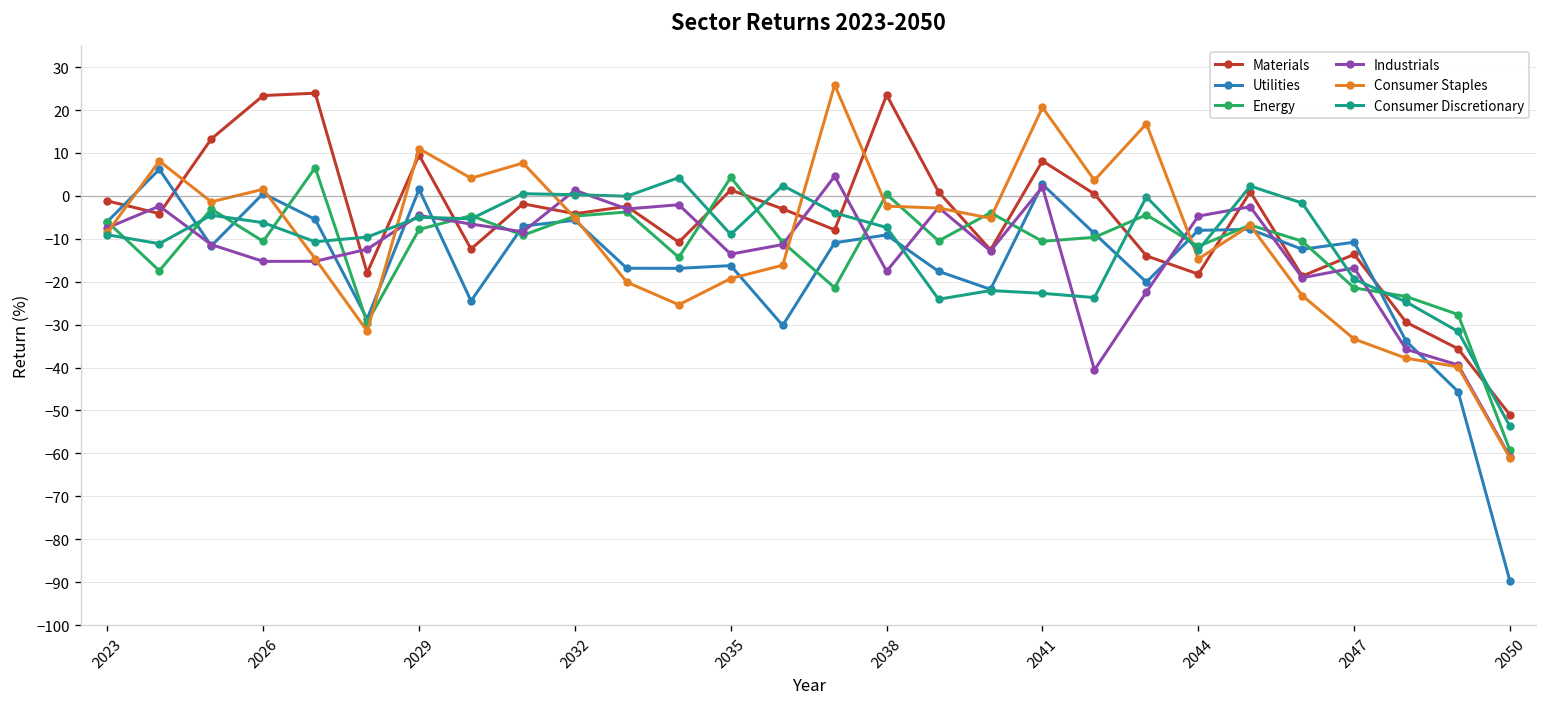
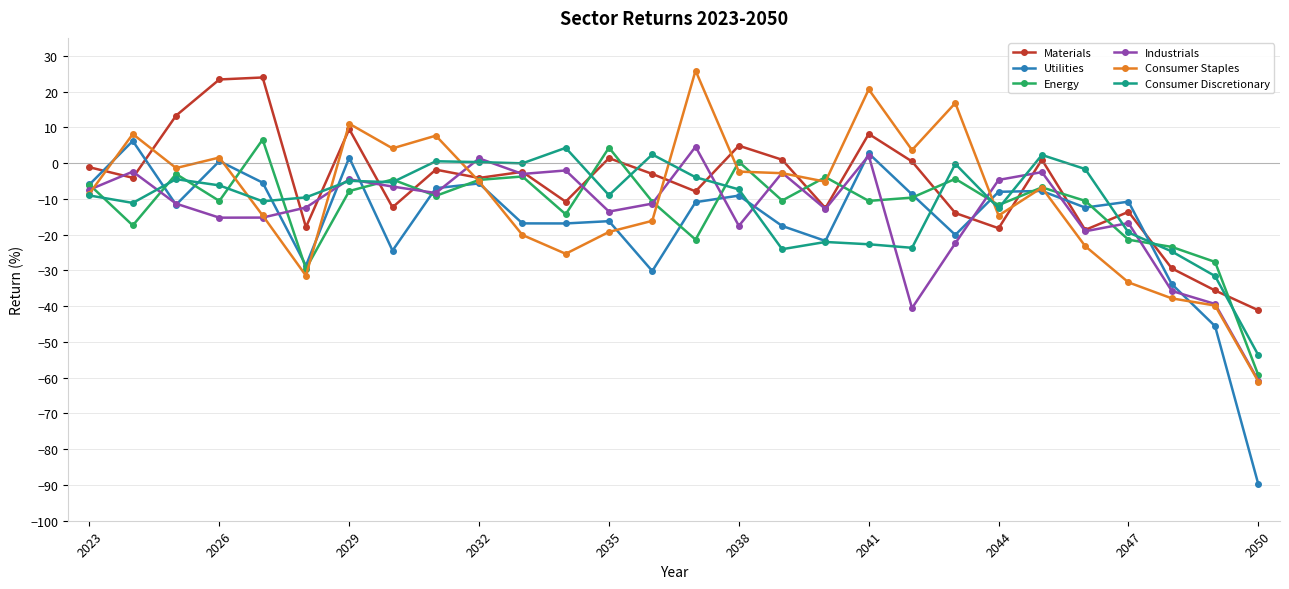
  {
    "Materials": {
      "2023": -1,
      "2026": 23,
      "2029": 9,
      "2035": 1,
-     "2038": 24,
+     "2038": 5,
      "2041": 8,
      "2044": -18,
      "2047": -14,
-     "2050": -51
+     "2050": -41
    },
    "Utilities": {
      "2026": 1,
      "2029": 2,
      "2035": -16,
      "2038": -9,
      "2044": -8,
      "2047": -11,
      "2050": -90
    },
    "Industrials": {
      "2023": -7,
      "2026": -15,
      "2032": 1,
      "2035": -14,
      "2038": -18,
      "2044": -5,
      "2047": -17
    },
    "Consumer Staples": {
      "2026": 2,
      "2029": 11,
      "2035": -19,
      "2038": -2,
      "2041": 21,
      "2044": -15,
      "2047": -33
    }
  }
